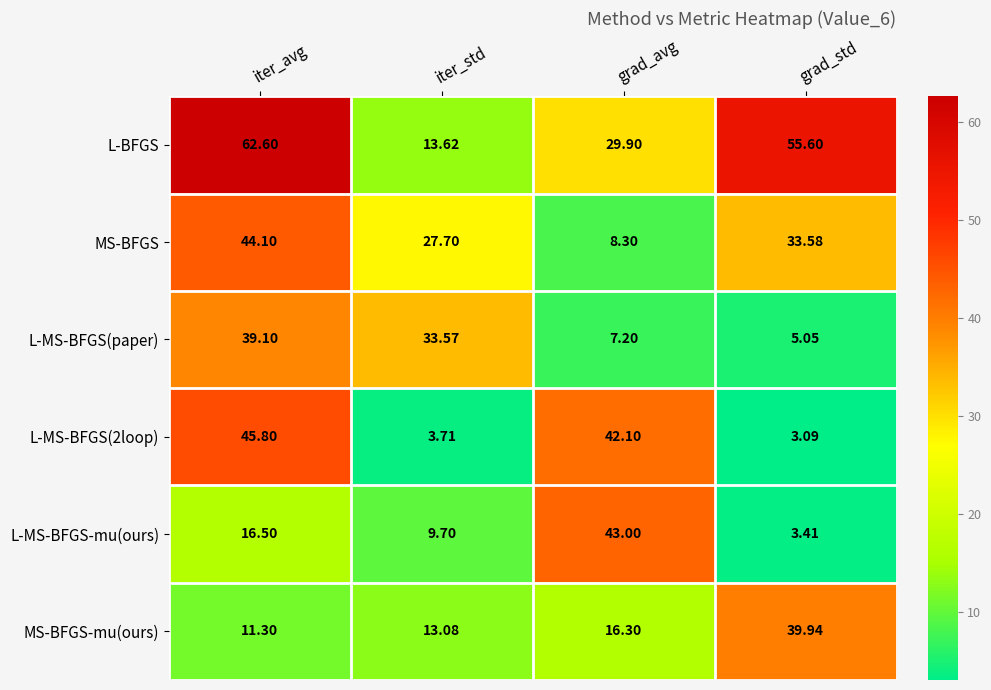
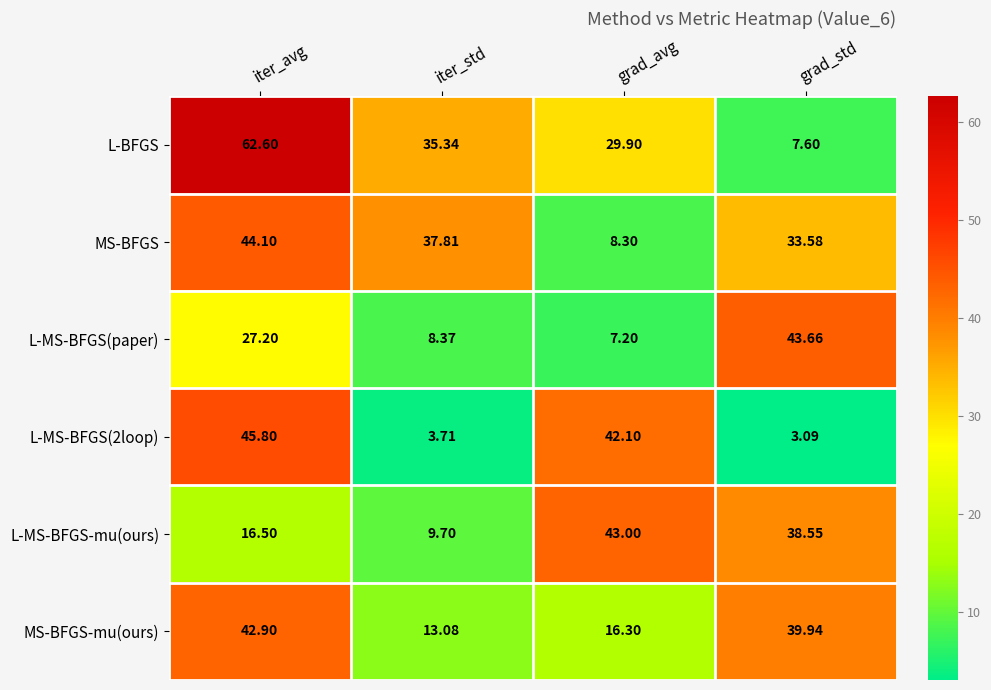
  {
    "L-BFGS": {
      "iter_avg": 62.60,
-     "iter_std": 13.62,
+     "iter_std": 35.34,
      "grad_avg": 29.90,
-     "grad_std": 55.60
+     "grad_std": 7.60
    },
    "MS-BFGS": {
      "iter_avg": 44.10,
-     "iter_std": 27.70,
+     "iter_std": 37.81,
      "grad_avg": 8.30,
      "grad_std": 33.58
    },
    "L-MS-BFGS(paper)": {
-     "iter_avg": 39.10,
-     "iter_std": 33.57,
+     "iter_avg": 27.20,
+     "iter_std": 8.37,
      "grad_avg": 7.20,
-     "grad_std": 5.05
+     "grad_std": 43.66
    },
    "L-MS-BFGS(2loop)": {
      "iter_avg": 45.80,
      "iter_std": 3.71,
      "grad_avg": 42.10,
      "grad_std": 3.09
    },
    "L-MS-BFGS-mu(ours)": {
      "iter_avg": 16.50,
      "iter_std": 9.70,
      "grad_avg": 43.00,
-     "grad_std": 3.41
+     "grad_std": 38.55
    },
    "MS-BFGS-mu(ours)": {
-     "iter_avg": 11.30,
+     "iter_avg": 42.90,
      "iter_std": 13.08,
      "grad_avg": 16.30,
      "grad_std": 39.94
    }
  }
